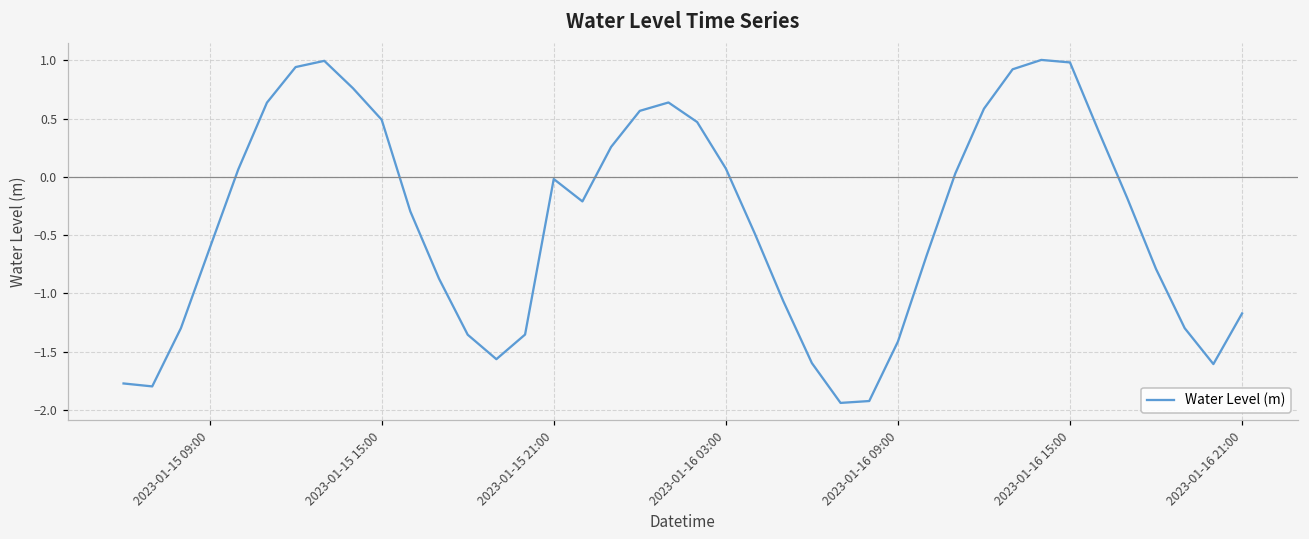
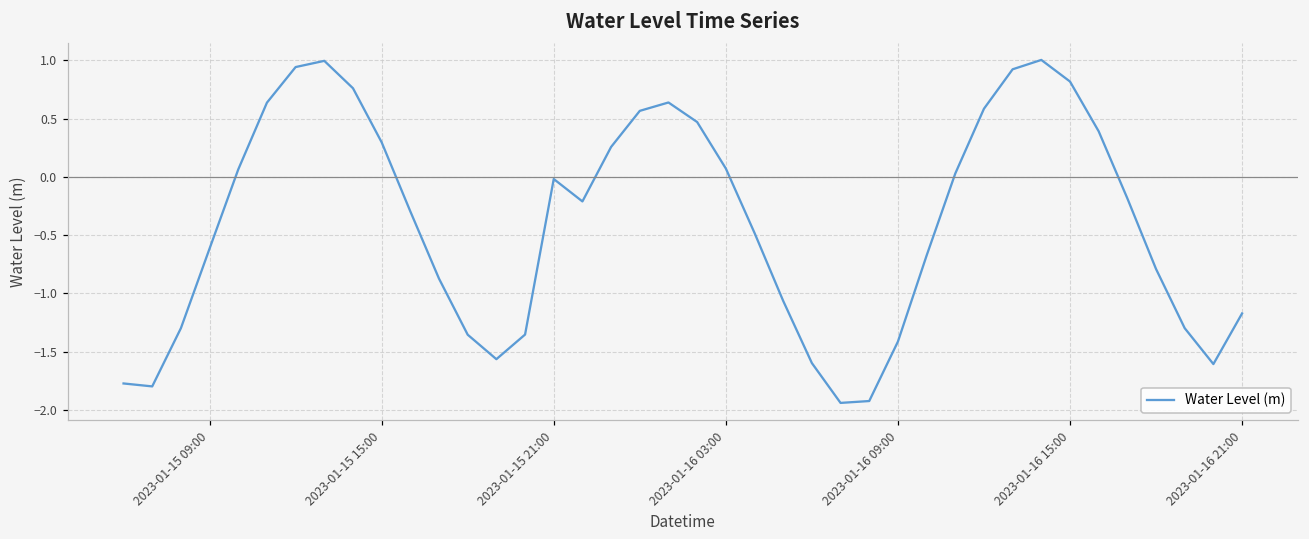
  {
    "2023-01-15 09:00": -0.61,
-   "2023-01-15 15:00": 0.49,
+   "2023-01-15 15:00": 0.30,
    "2023-01-15 21:00": -0.02,
    "2023-01-16 03:00": 0.07,
    "2023-01-16 09:00": -1.41,
-   "2023-01-16 15:00": 0.98,
+   "2023-01-16 15:00": 0.82,
    "2023-01-16 21:00": -1.17
  }
